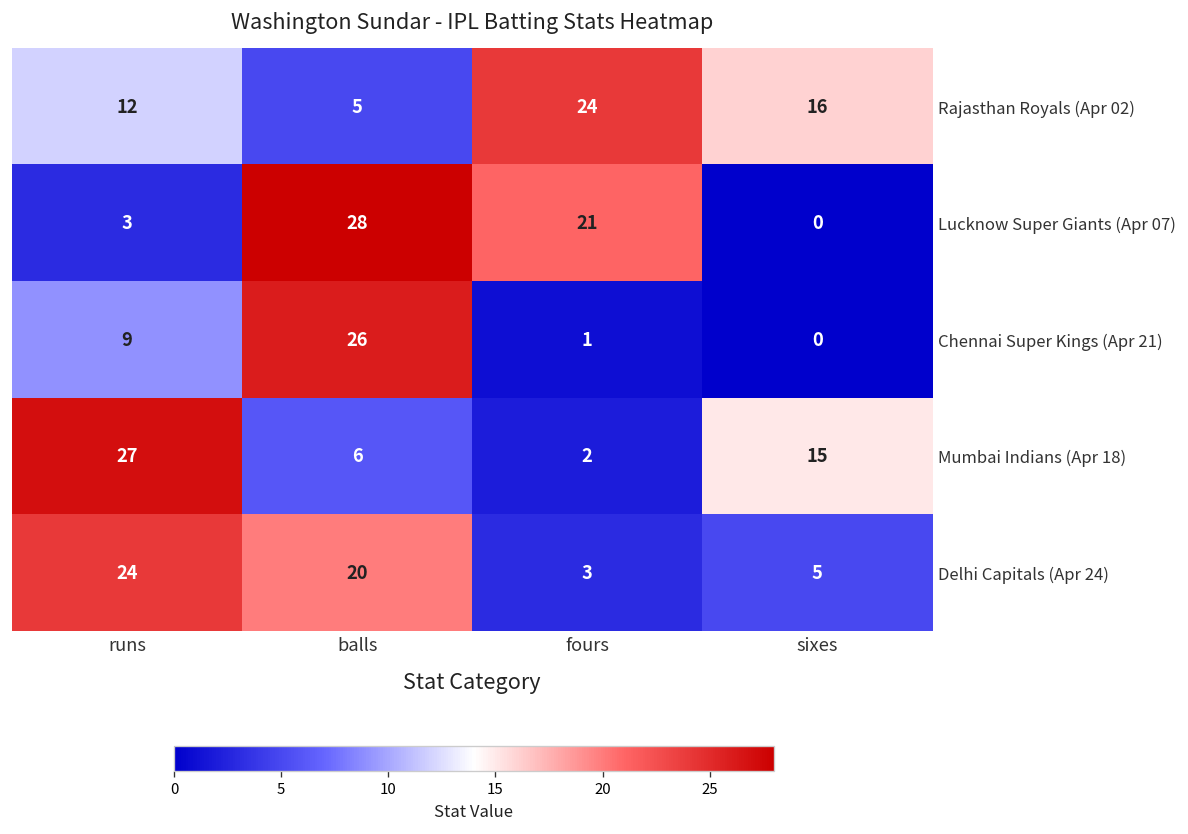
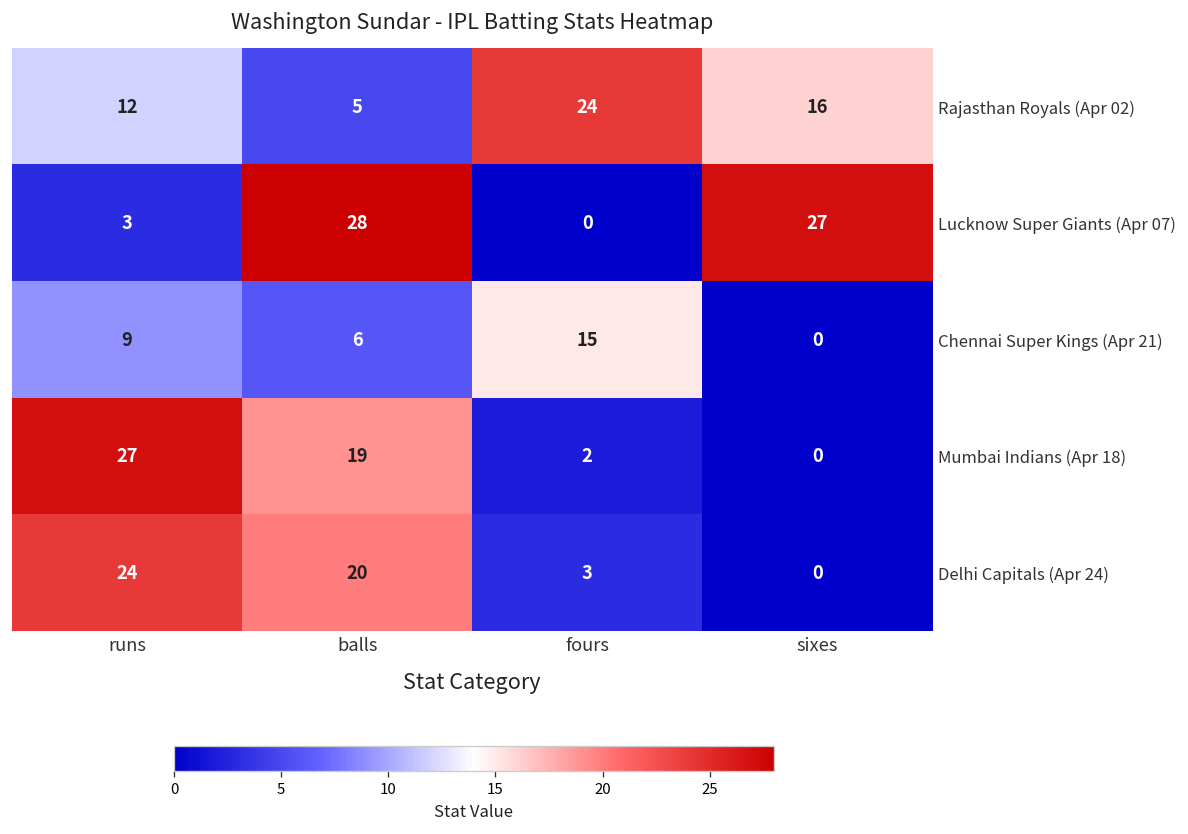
  {
    "Rajasthan Royals (Apr 02)": {
      "runs": 12,
      "balls": 5,
      "fours": 24,
      "sixes": 16
    },
    "Lucknow Super Giants (Apr 07)": {
      "runs": 3,
      "balls": 28,
-     "fours": 21,
-     "sixes": 0
+     "fours": 0,
+     "sixes": 27
    },
    "Chennai Super Kings (Apr 21)": {
      "runs": 9,
-     "balls": 26,
-     "fours": 1,
+     "balls": 6,
+     "fours": 15,
      "sixes": 0
    },
    "Mumbai Indians (Apr 18)": {
      "runs": 27,
-     "balls": 6,
+     "balls": 19,
      "fours": 2,
-     "sixes": 15
+     "sixes": 0
    },
    "Delhi Capitals (Apr 24)": {
      "runs": 24,
      "balls": 20,
      "fours": 3,
-     "sixes": 5
+     "sixes": 0
    }
  }
